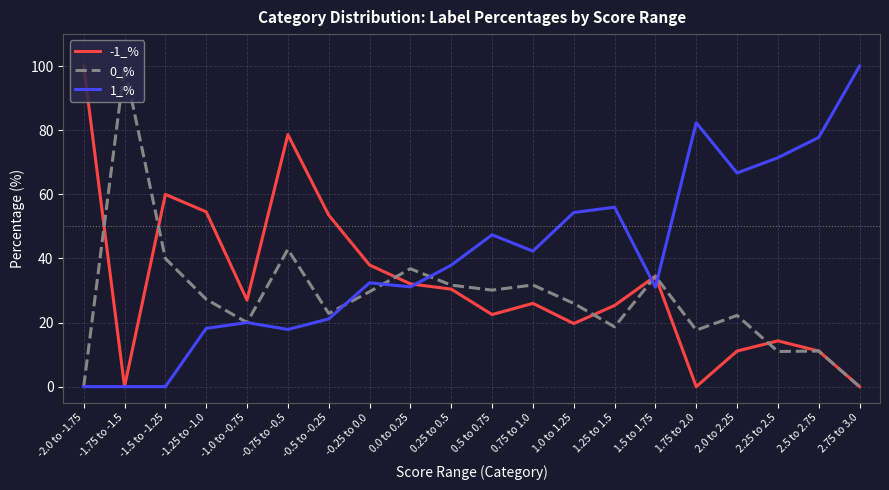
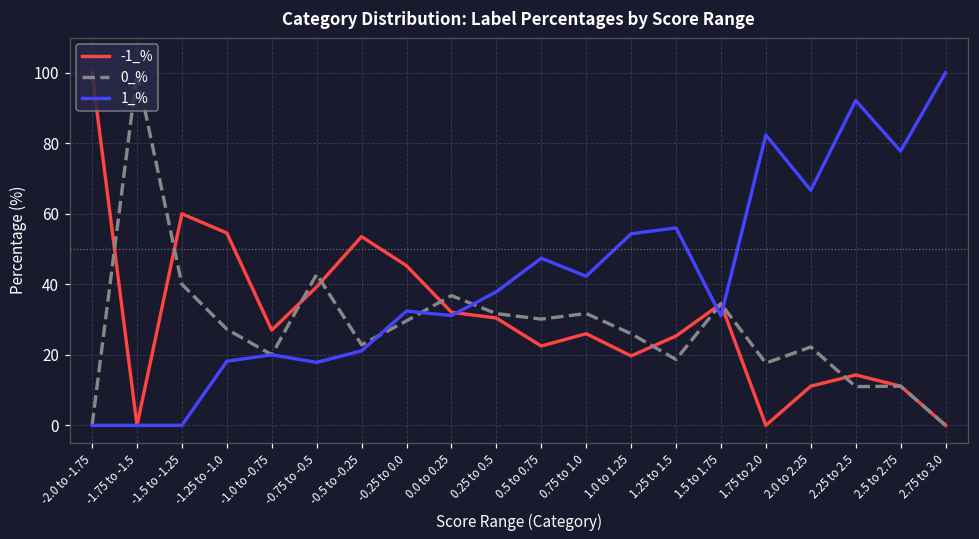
  {
    "-1_%": {
      "-1.5 to -1.25": 60,
      "-1.25 to -1.0": 55,
      "-1.0 to -0.75": 27,
-     "-0.75 to -0.5": 79,
+     "-0.75 to -0.5": 39,
      "-0.5 to -0.25": 54,
-     "-0.25 to 0.0": 38,
+     "-0.25 to 0.0": 45,
      "0.0 to 0.25": 32,
      "0.25 to 0.5": 30,
      "0.5 to 0.75": 22,
      "0.75 to 1.0": 26,
      "1.0 to 1.25": 20,
      "1.25 to 1.5": 25,
      "1.75 to 2.0": 0,
      "2.0 to 2.25": 11,
      "2.25 to 2.5": 14
    },
    "0_%": {
      "-1.5 to -1.25": 40,
      "-1.25 to -1.0": 27,
      "-0.75 to -0.5": 43,
      "-0.5 to -0.25": 23,
      "-0.25 to 0.0": 30,
      "0.0 to 0.25": 37,
      "0.25 to 0.5": 32,
      "0.5 to 0.75": 30,
      "0.75 to 1.0": 32,
      "1.0 to 1.25": 26,
      "1.25 to 1.5": 19,
      "1.75 to 2.0": 18,
      "2.0 to 2.25": 22,
      "2.25 to 2.5": 11
    },
    "1_%": {
      "-1.5 to -1.25": 0,
      "-1.25 to -1.0": 18,
      "-0.75 to -0.5": 18,
      "-0.5 to -0.25": 21,
      "-0.25 to 0.0": 32,
      "0.0 to 0.25": 31,
      "0.25 to 0.5": 38,
      "0.5 to 0.75": 47,
      "0.75 to 1.0": 42,
      "1.0 to 1.25": 54,
      "1.25 to 1.5": 56,
      "1.5 to 1.75": 31,
      "1.75 to 2.0": 82,
      "2.0 to 2.25": 67,
-     "2.25 to 2.5": 71,
+     "2.25 to 2.5": 92,
      "2.5 to 2.75": 78,
      "2.75 to 3.0": 100
    }
  }
